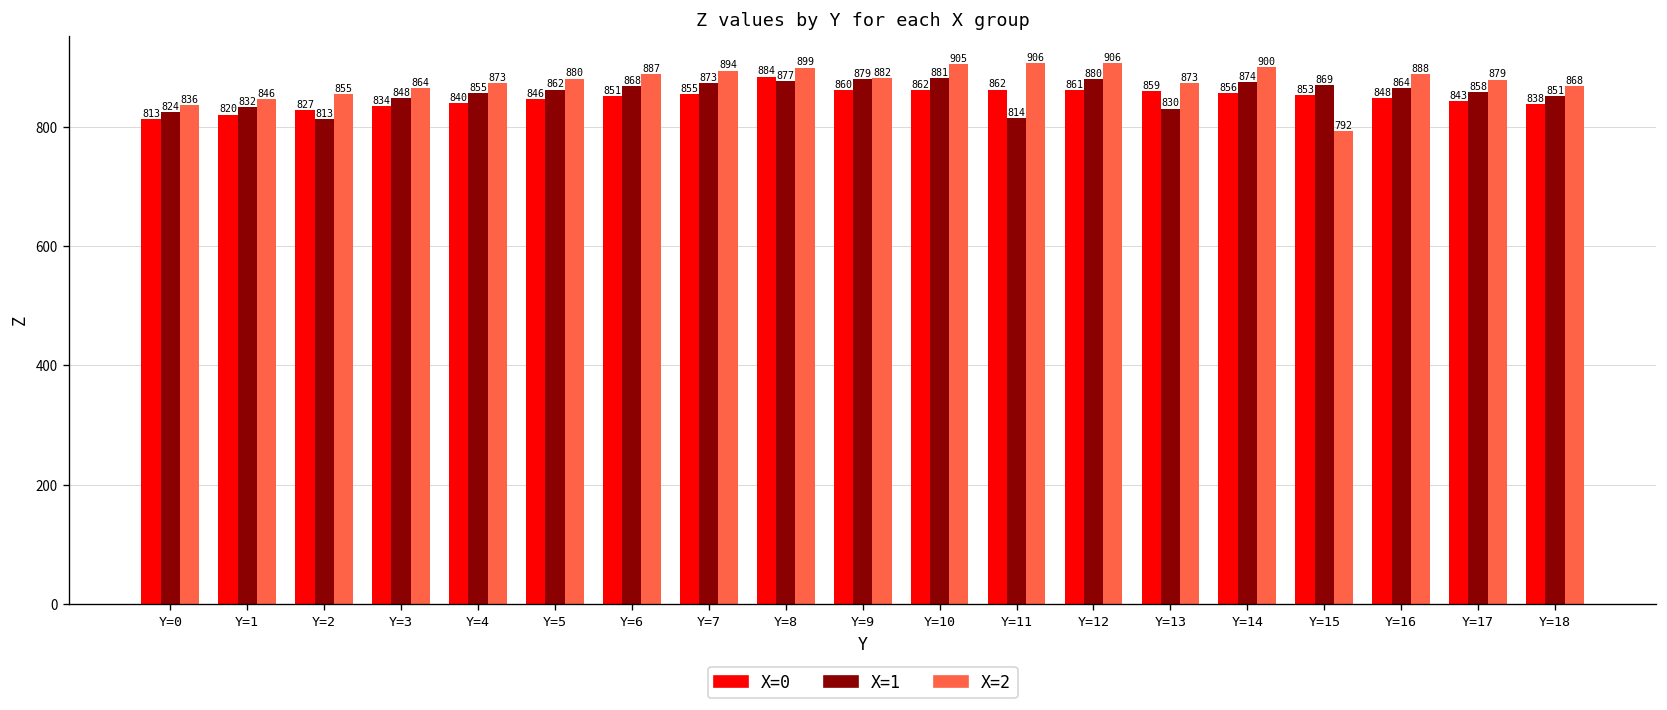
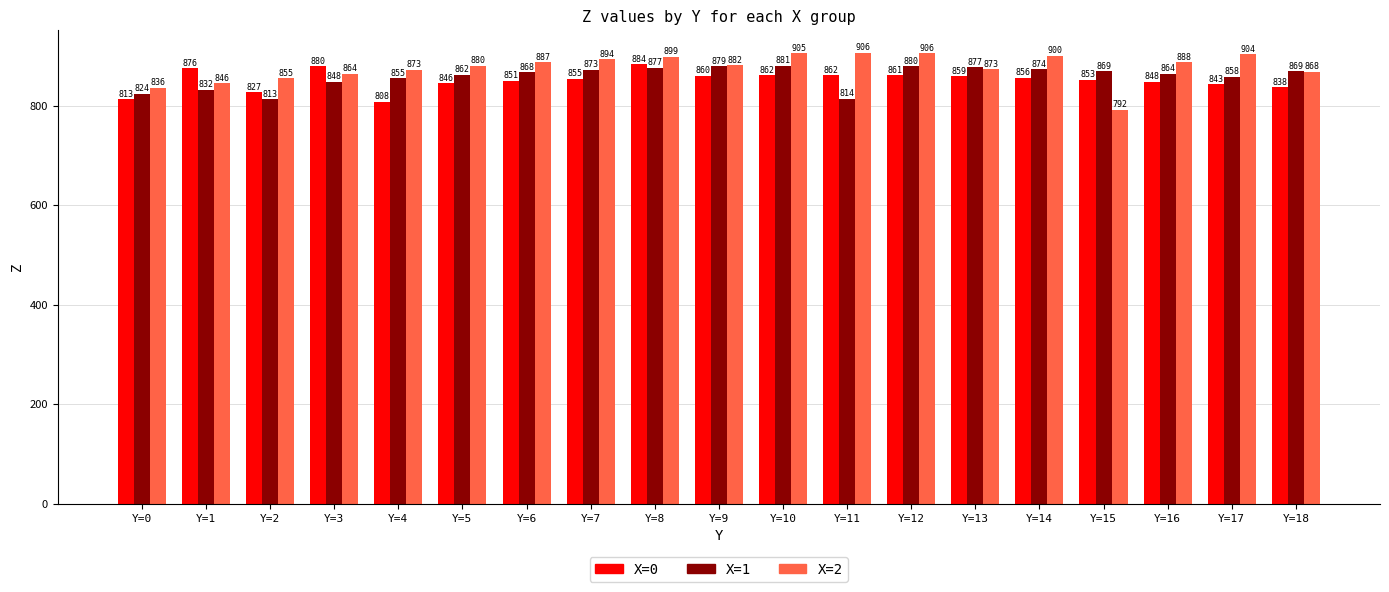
  {
    "X=0": {
      "Y=0": 813,
-     "Y=1": 820,
+     "Y=1": 876,
      "Y=2": 827,
-     "Y=3": 834,
-     "Y=4": 840,
+     "Y=3": 880,
+     "Y=4": 808,
      "Y=5": 846,
      "Y=6": 851,
      "Y=7": 855,
      "Y=8": 884,
      "Y=9": 860,
      "Y=10": 862,
      "Y=11": 862,
      "Y=12": 861,
      "Y=13": 859,
      "Y=14": 856,
      "Y=15": 853,
      "Y=16": 848,
      "Y=17": 843,
      "Y=18": 838
    },
    "X=1": {
      "Y=0": 824,
      "Y=1": 832,
      "Y=2": 813,
      "Y=3": 848,
      "Y=4": 855,
      "Y=5": 862,
      "Y=6": 868,
      "Y=7": 873,
      "Y=8": 877,
      "Y=9": 879,
      "Y=10": 881,
      "Y=11": 814,
      "Y=12": 880,
-     "Y=13": 830,
+     "Y=13": 877,
      "Y=14": 874,
      "Y=15": 869,
      "Y=16": 864,
      "Y=17": 858,
-     "Y=18": 851
+     "Y=18": 869
    },
    "X=2": {
      "Y=0": 836,
      "Y=1": 846,
      "Y=2": 855,
      "Y=3": 864,
      "Y=4": 873,
      "Y=5": 880,
      "Y=6": 887,
      "Y=7": 894,
      "Y=8": 899,
      "Y=9": 882,
      "Y=10": 905,
      "Y=11": 906,
      "Y=12": 906,
      "Y=13": 873,
      "Y=14": 900,
      "Y=15": 792,
      "Y=16": 888,
-     "Y=17": 879,
+     "Y=17": 904,
      "Y=18": 868
    }
  }
